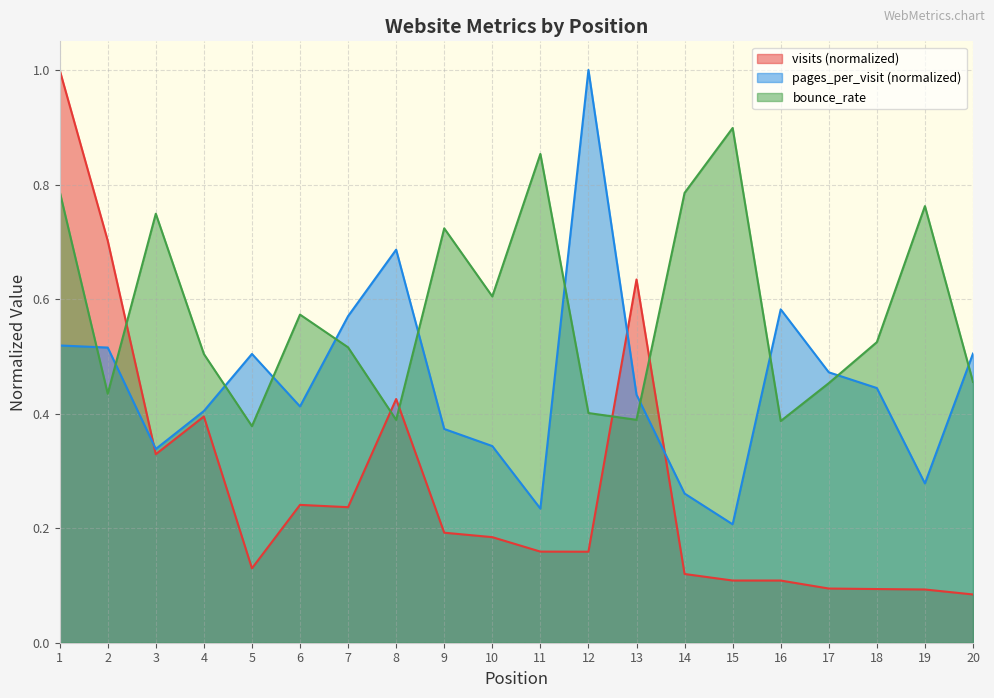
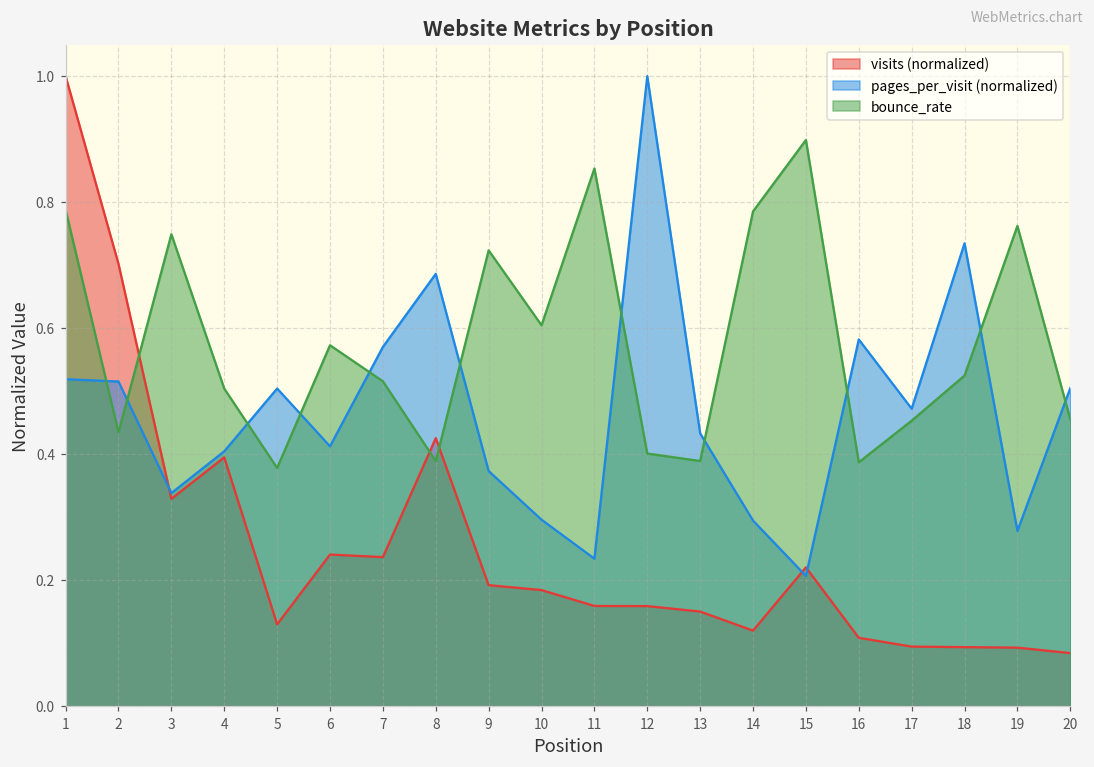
  {
    "visits (normalized)": {
      "1": 1.00,
      "2": 0.70,
      "3": 0.33,
      "4": 0.39,
      "5": 0.13,
      "6": 0.24,
      "7": 0.24,
      "8": 0.43,
      "9": 0.19,
      "10": 0.18,
      "11": 0.16,
      "12": 0.16,
-     "13": 0.63,
+     "13": 0.15,
      "14": 0.12,
-     "15": 0.11,
+     "15": 0.22,
      "16": 0.11,
      "17": 0.09,
      "18": 0.09,
      "19": 0.09,
      "20": 0.08
    },
    "pages_per_visit (normalized)": {
      "1": 0.52,
      "2": 0.52,
      "3": 0.34,
      "4": 0.40,
      "5": 0.50,
      "6": 0.41,
      "7": 0.57,
      "8": 0.69,
      "9": 0.37,
-     "10": 0.34,
+     "10": 0.30,
      "11": 0.23,
      "12": 1.00,
      "13": 0.43,
-     "14": 0.26,
+     "14": 0.29,
      "15": 0.21,
      "16": 0.58,
      "17": 0.47,
-     "18": 0.44,
+     "18": 0.73,
      "19": 0.28,
      "20": 0.50
    },
    "bounce_rate": {
      "1": 0.79,
      "2": 0.43,
      "3": 0.75,
      "4": 0.50,
      "5": 0.38,
      "6": 0.57,
      "7": 0.52,
      "8": 0.39,
      "9": 0.72,
      "10": 0.60,
      "11": 0.85,
      "12": 0.40,
      "13": 0.39,
      "14": 0.79,
      "15": 0.90,
      "16": 0.39,
      "17": 0.45,
      "18": 0.52,
      "19": 0.76,
      "20": 0.46
    }
  }
